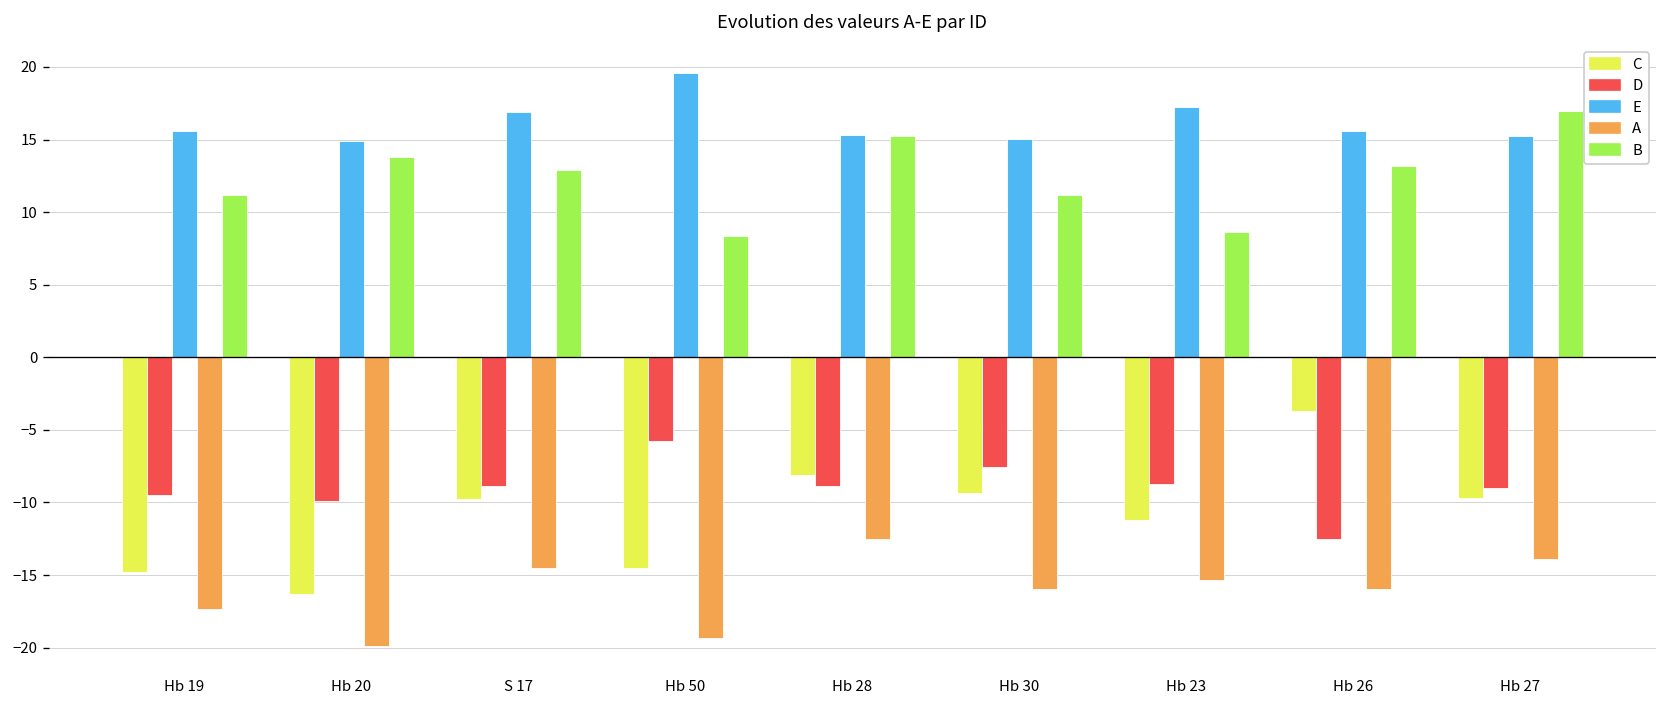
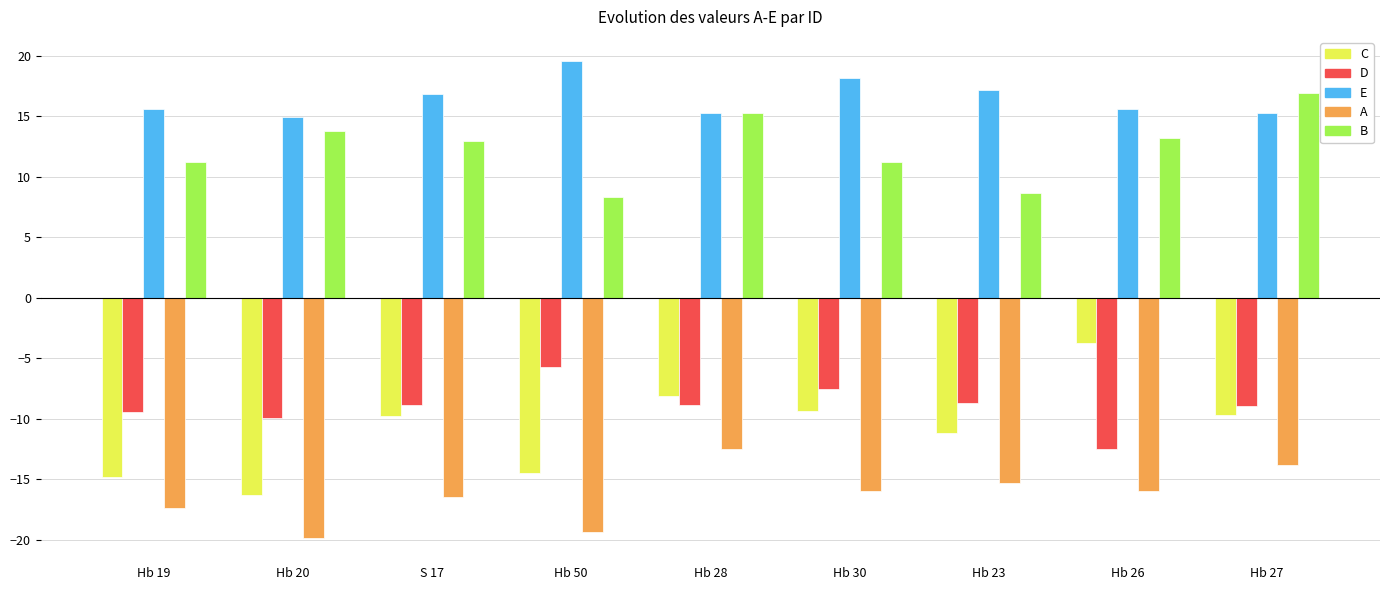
  {
    "C": {
      "Hb 19": -14.8,
      "Hb 20": -16.3,
      "S 17": -9.8,
      "Hb 50": -14.5,
      "Hb 28": -8.1,
      "Hb 30": -9.4,
      "Hb 23": -11.2,
      "Hb 26": -3.7,
      "Hb 27": -9.7
    },
    "D": {
      "Hb 19": -9.5,
      "Hb 20": -9.9,
      "S 17": -8.9,
      "Hb 50": -5.8,
      "Hb 28": -8.9,
      "Hb 30": -7.5,
      "Hb 23": -8.7,
      "Hb 26": -12.5,
      "Hb 27": -9.0
    },
    "E": {
      "Hb 19": 15.6,
      "Hb 20": 14.9,
      "S 17": 16.9,
      "Hb 50": 19.6,
      "Hb 28": 15.3,
-     "Hb 30": 15.0,
+     "Hb 30": 18.2,
      "Hb 23": 17.2,
      "Hb 26": 15.6,
      "Hb 27": 15.3
    },
    "A": {
      "Hb 19": -17.3,
      "Hb 20": -19.9,
-     "S 17": -14.5,
+     "S 17": -16.4,
      "Hb 50": -19.3,
      "Hb 28": -12.5,
      "Hb 30": -16.0,
      "Hb 23": -15.3,
      "Hb 26": -16.0,
      "Hb 27": -13.9
    },
    "B": {
      "Hb 19": 11.2,
      "Hb 20": 13.8,
      "S 17": 12.9,
      "Hb 50": 8.3,
      "Hb 28": 15.2,
      "Hb 30": 11.2,
      "Hb 23": 8.6,
      "Hb 26": 13.2,
      "Hb 27": 17.0
    }
  }
